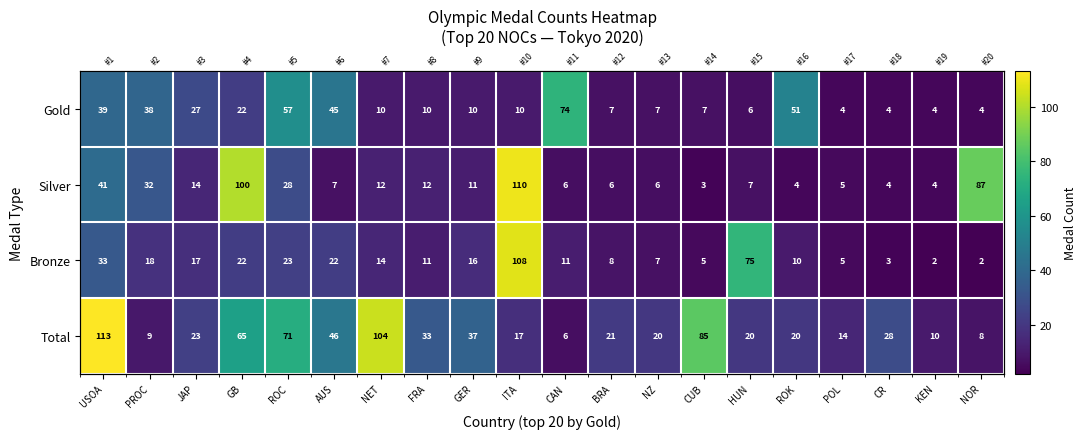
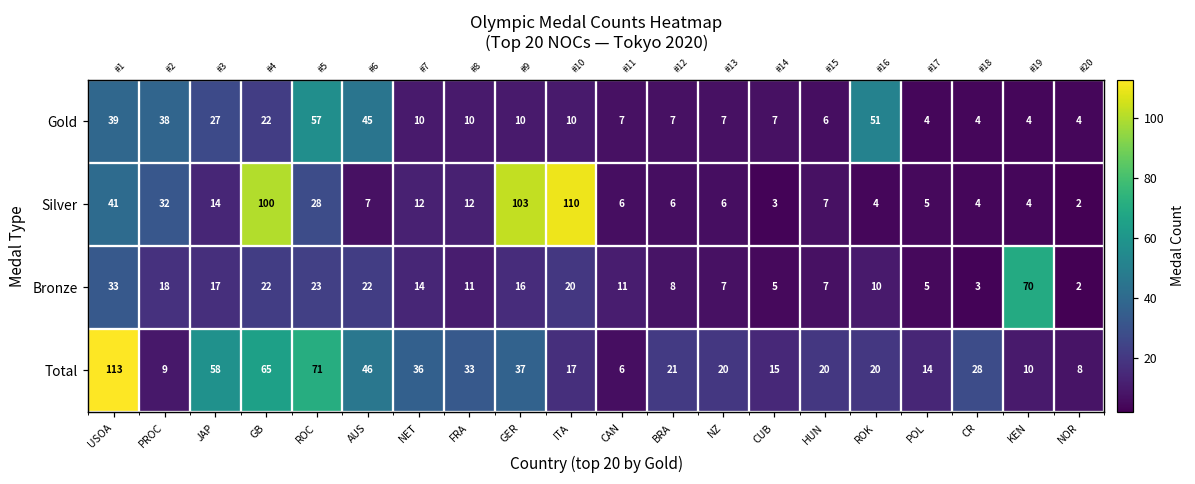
  {
    "Gold": {
      "USOA": 39,
      "PROC": 38,
      "JAP": 27,
      "GB": 22,
      "ROC": 57,
      "AUS": 45,
      "NET": 10,
      "FRA": 10,
      "GER": 10,
      "ITA": 10,
-     "CAN": 74,
+     "CAN": 7,
      "BRA": 7,
      "NZ": 7,
      "CUB": 7,
      "HUN": 6,
      "ROK": 51,
      "POL": 4,
      "CR": 4,
      "KEN": 4,
      "NOR": 4
    },
    "Silver": {
      "USOA": 41,
      "PROC": 32,
      "JAP": 14,
      "GB": 100,
      "ROC": 28,
      "AUS": 7,
      "NET": 12,
      "FRA": 12,
-     "GER": 11,
+     "GER": 103,
      "ITA": 110,
      "CAN": 6,
      "BRA": 6,
      "NZ": 6,
      "CUB": 3,
      "HUN": 7,
      "ROK": 4,
      "POL": 5,
      "CR": 4,
      "KEN": 4,
-     "NOR": 87
+     "NOR": 2
    },
    "Bronze": {
      "USOA": 33,
      "PROC": 18,
      "JAP": 17,
      "GB": 22,
      "ROC": 23,
      "AUS": 22,
      "NET": 14,
      "FRA": 11,
      "GER": 16,
-     "ITA": 108,
+     "ITA": 20,
      "CAN": 11,
      "BRA": 8,
      "NZ": 7,
      "CUB": 5,
-     "HUN": 75,
+     "HUN": 7,
      "ROK": 10,
      "POL": 5,
      "CR": 3,
-     "KEN": 2,
+     "KEN": 70,
      "NOR": 2
    },
    "Total": {
      "USOA": 113,
      "PROC": 9,
-     "JAP": 23,
+     "JAP": 58,
      "GB": 65,
      "ROC": 71,
      "AUS": 46,
-     "NET": 104,
+     "NET": 36,
      "FRA": 33,
      "GER": 37,
      "ITA": 17,
      "CAN": 6,
      "BRA": 21,
      "NZ": 20,
-     "CUB": 85,
+     "CUB": 15,
      "HUN": 20,
      "ROK": 20,
      "POL": 14,
      "CR": 28,
      "KEN": 10,
      "NOR": 8
    }
  }
